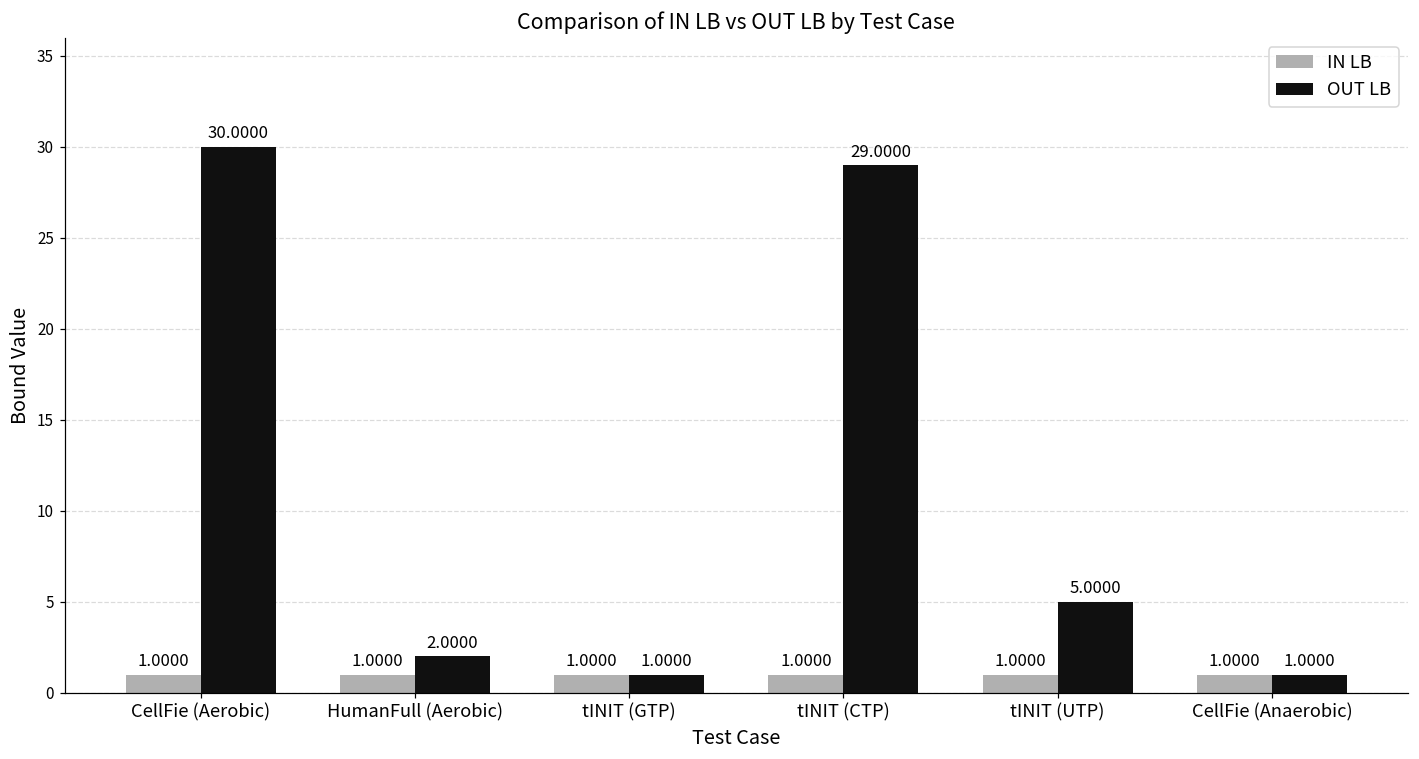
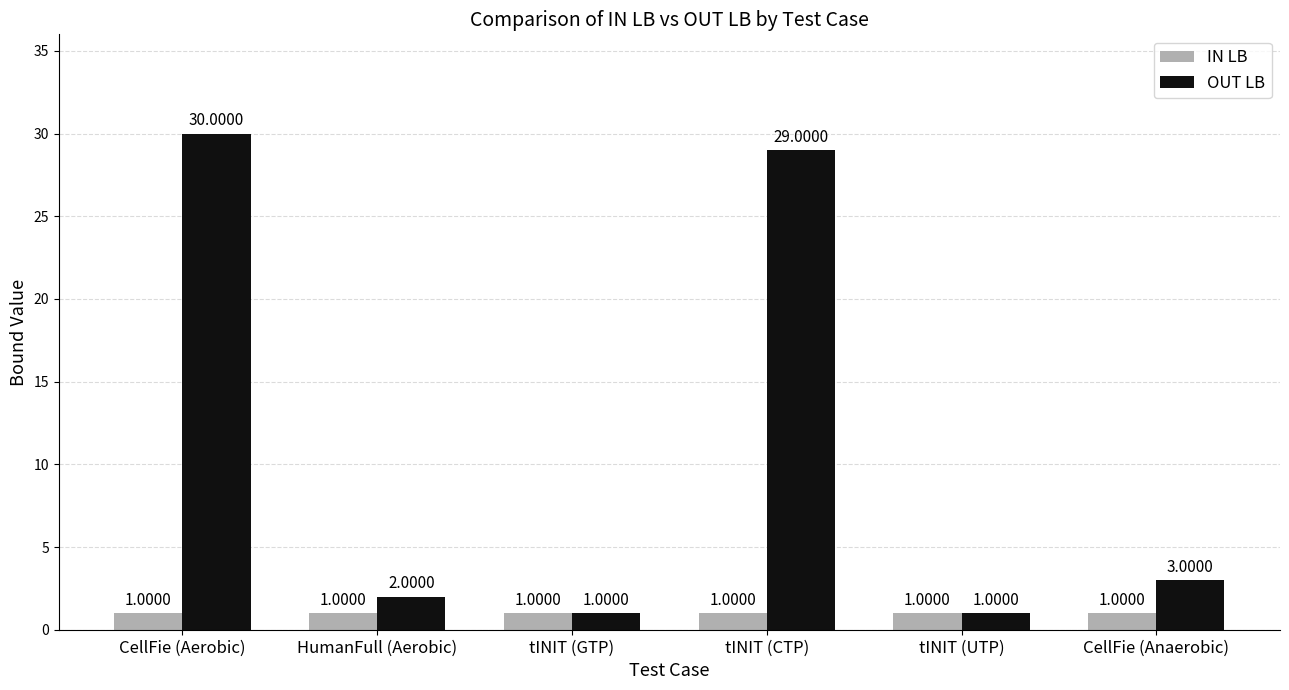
  {
    "IN LB": {
      "CellFie (Aerobic)": 1.0000,
      "HumanFull (Aerobic)": 1.0000,
      "tINIT (GTP)": 1.0000,
      "tINIT (CTP)": 1.0000,
      "tINIT (UTP)": 1.0000,
      "CellFie (Anaerobic)": 1.0000
    },
    "OUT LB": {
      "CellFie (Aerobic)": 30.0000,
      "HumanFull (Aerobic)": 2.0000,
      "tINIT (GTP)": 1.0000,
      "tINIT (CTP)": 29.0000,
-     "tINIT (UTP)": 5.0000,
-     "CellFie (Anaerobic)": 1.0000
+     "tINIT (UTP)": 1.0000,
+     "CellFie (Anaerobic)": 3.0000
    }
  }
